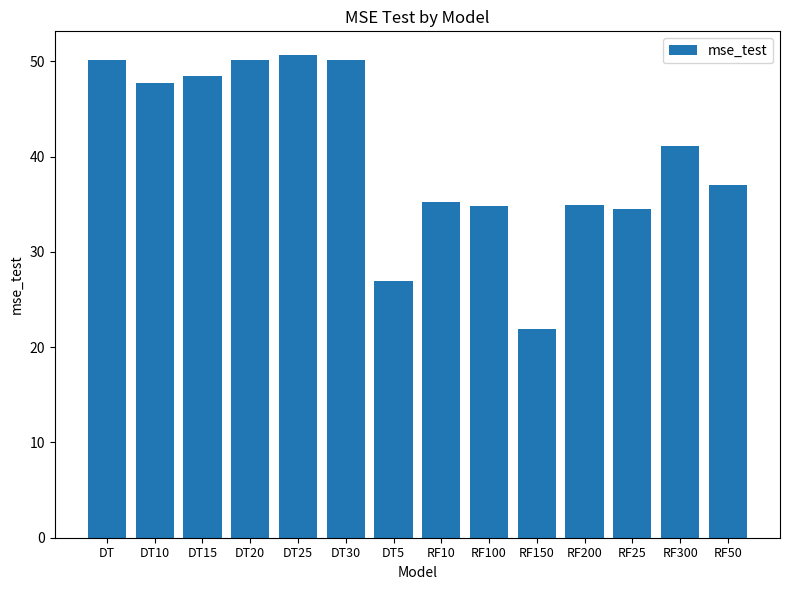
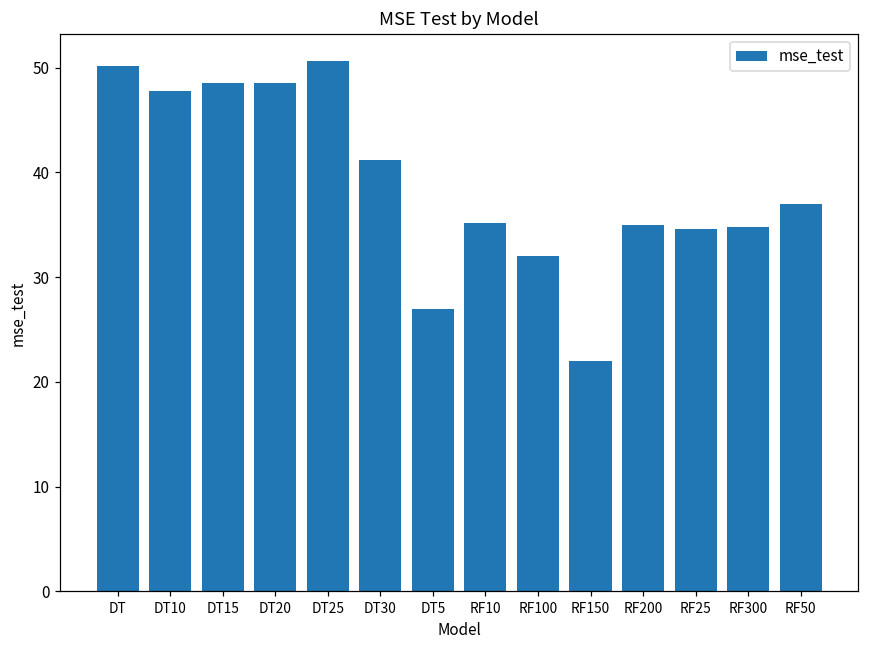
  {
    "DT": 50,
    "DT10": 48,
    "DT15": 49,
-   "DT20": 50,
+   "DT20": 49,
    "DT25": 51,
-   "DT30": 50,
+   "DT30": 41,
    "DT5": 27,
    "RF10": 35,
-   "RF100": 35,
+   "RF100": 32,
    "RF150": 22,
    "RF200": 35,
    "RF25": 35,
-   "RF300": 41,
+   "RF300": 35,
    "RF50": 37
  }
